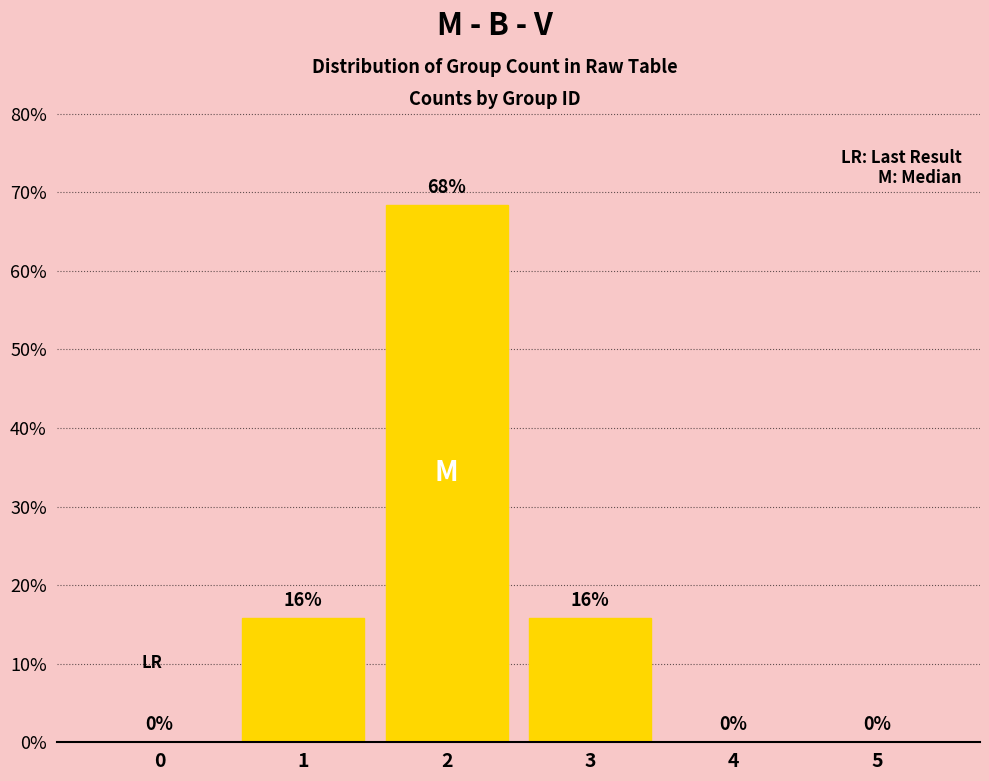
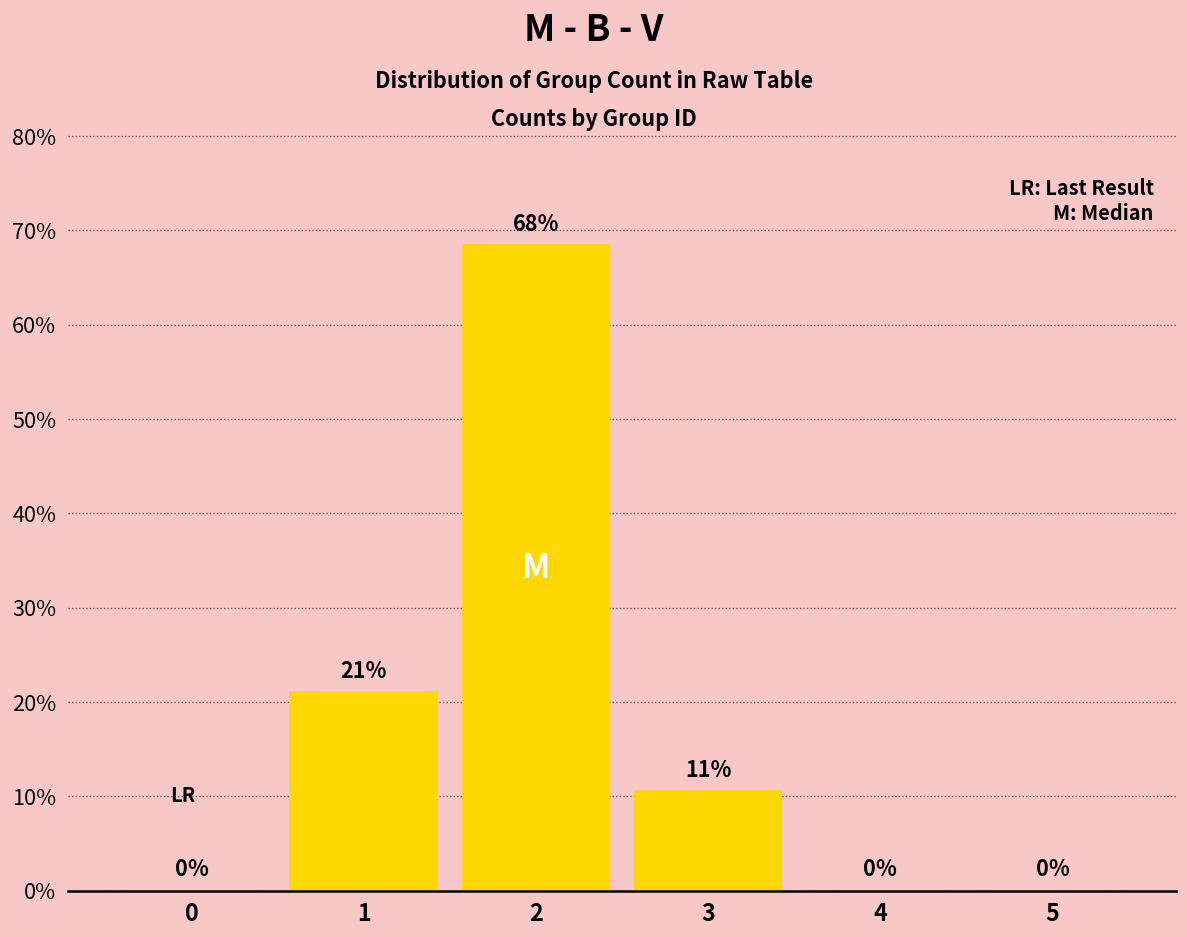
  {
    "0": "0%",
-   "1": "16%",
+   "1": "21%",
    "2": "68%",
-   "3": "16%",
+   "3": "11%",
    "4": "0%",
    "5": "0%"
  }
